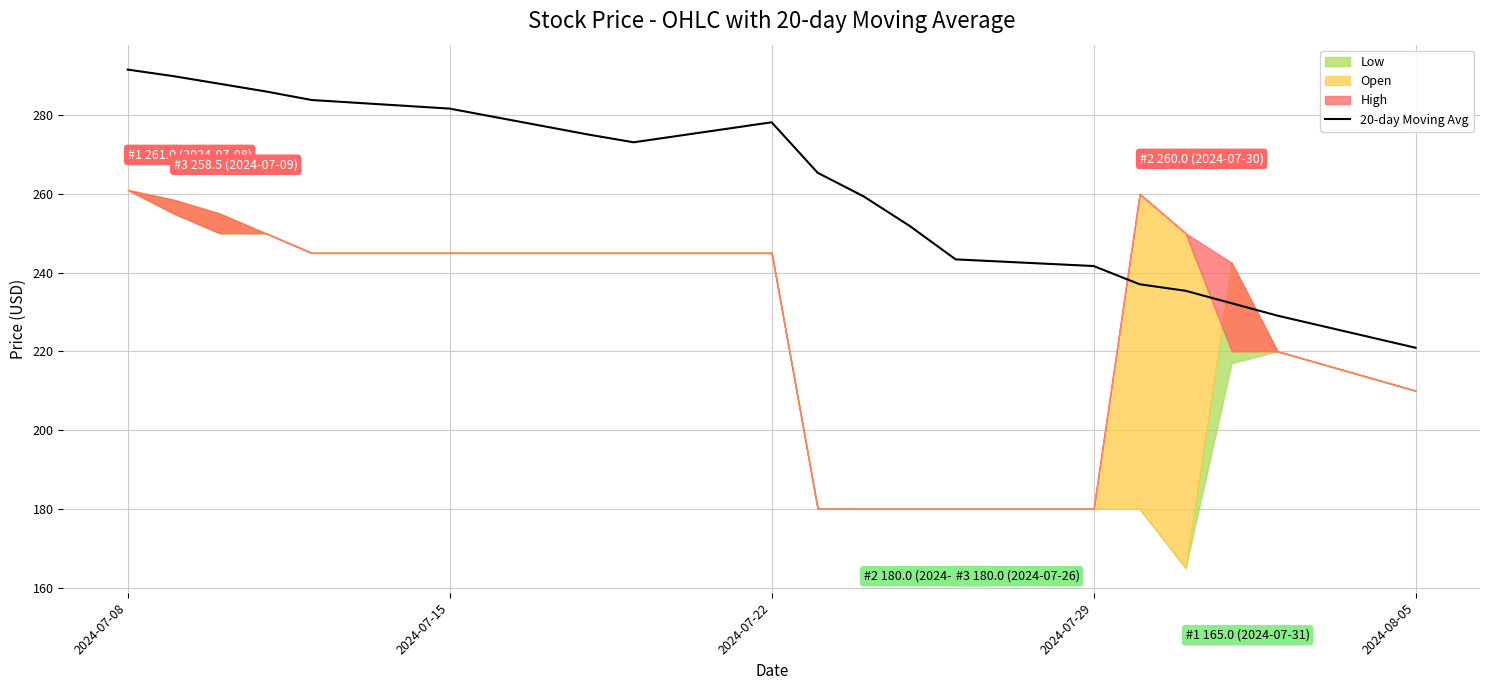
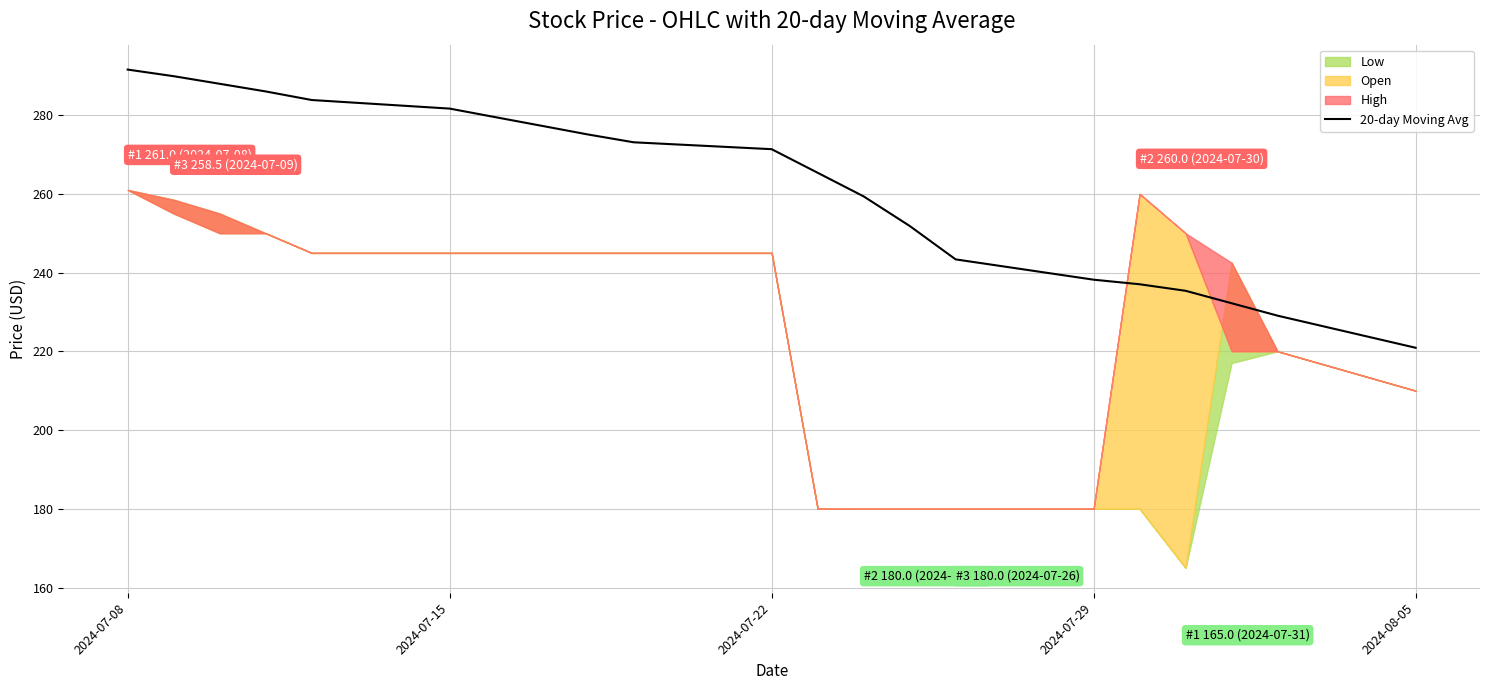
  {
    "20-day Moving Avg": {
      "2024-07-08": 292,
      "2024-07-15": 282,
-     "2024-07-22": 278,
-     "2024-07-29": 242,
+     "2024-07-22": 271,
+     "2024-07-29": 238,
      "2024-08-05": 221
    }
  }
